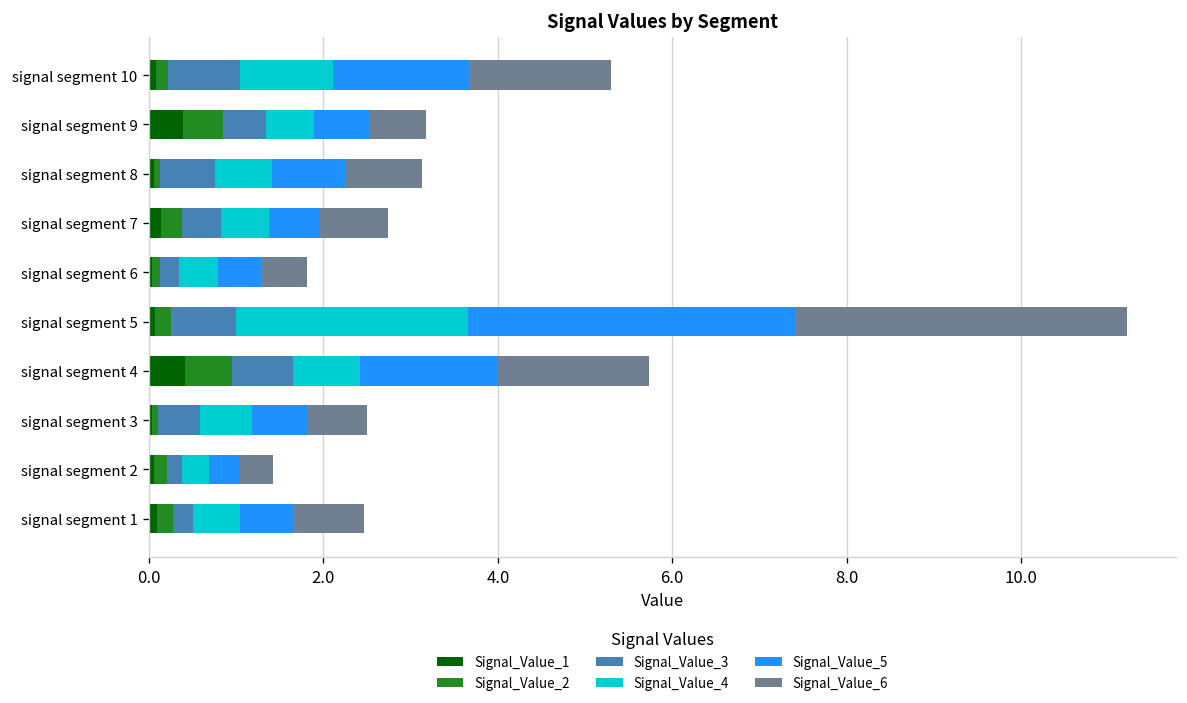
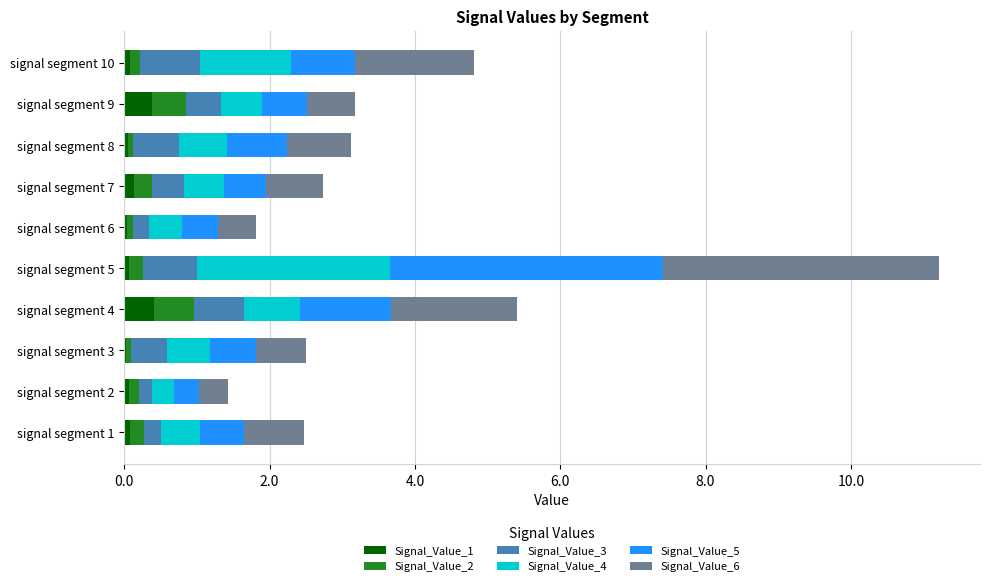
  {
    "Signal_Value_1": {
      "signal segment 10": 0.1,
      "signal segment 9": 0.4,
      "signal segment 8": 0.1,
      "signal segment 7": 0.1,
      "signal segment 6": 0.0,
      "signal segment 5": 0.1,
      "signal segment 4": 0.4,
      "signal segment 2": 0.1,
      "signal segment 1": 0.1
    },
    "Signal_Value_2": {
      "signal segment 10": 0.1,
      "signal segment 9": 0.5,
      "signal segment 8": 0.1,
      "signal segment 7": 0.2,
      "signal segment 6": 0.1,
      "signal segment 5": 0.2,
      "signal segment 4": 0.5,
      "signal segment 3": 0.1,
      "signal segment 2": 0.1,
      "signal segment 1": 0.2
    },
    "Signal_Value_4": {
-     "signal segment 10": 1.1,
+     "signal segment 10": 1.2,
      "signal segment 9": 0.6,
      "signal segment 8": 0.7,
      "signal segment 7": 0.6,
      "signal segment 6": 0.5,
      "signal segment 5": 2.7,
      "signal segment 4": 0.8,
      "signal segment 3": 0.6,
      "signal segment 2": 0.3,
      "signal segment 1": 0.5
    },
    "Signal_Value_5": {
-     "signal segment 10": 1.6,
+     "signal segment 10": 0.9,
      "signal segment 9": 0.6,
      "signal segment 8": 0.8,
      "signal segment 7": 0.6,
      "signal segment 6": 0.5,
      "signal segment 5": 3.8,
-     "signal segment 4": 1.6,
+     "signal segment 4": 1.2,
      "signal segment 3": 0.6,
      "signal segment 2": 0.3,
      "signal segment 1": 0.6
    }
  }
